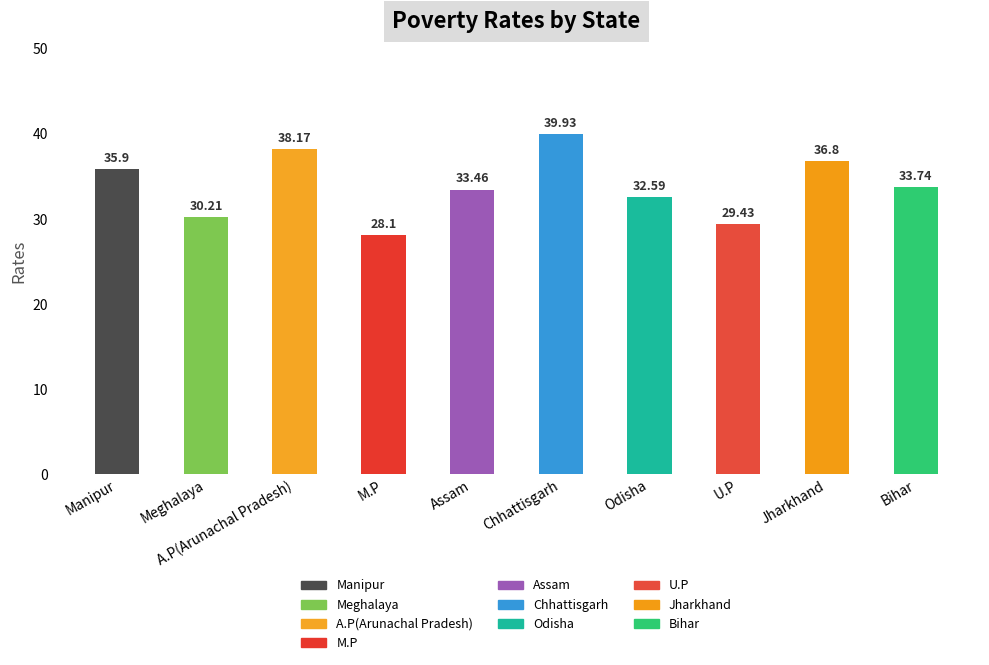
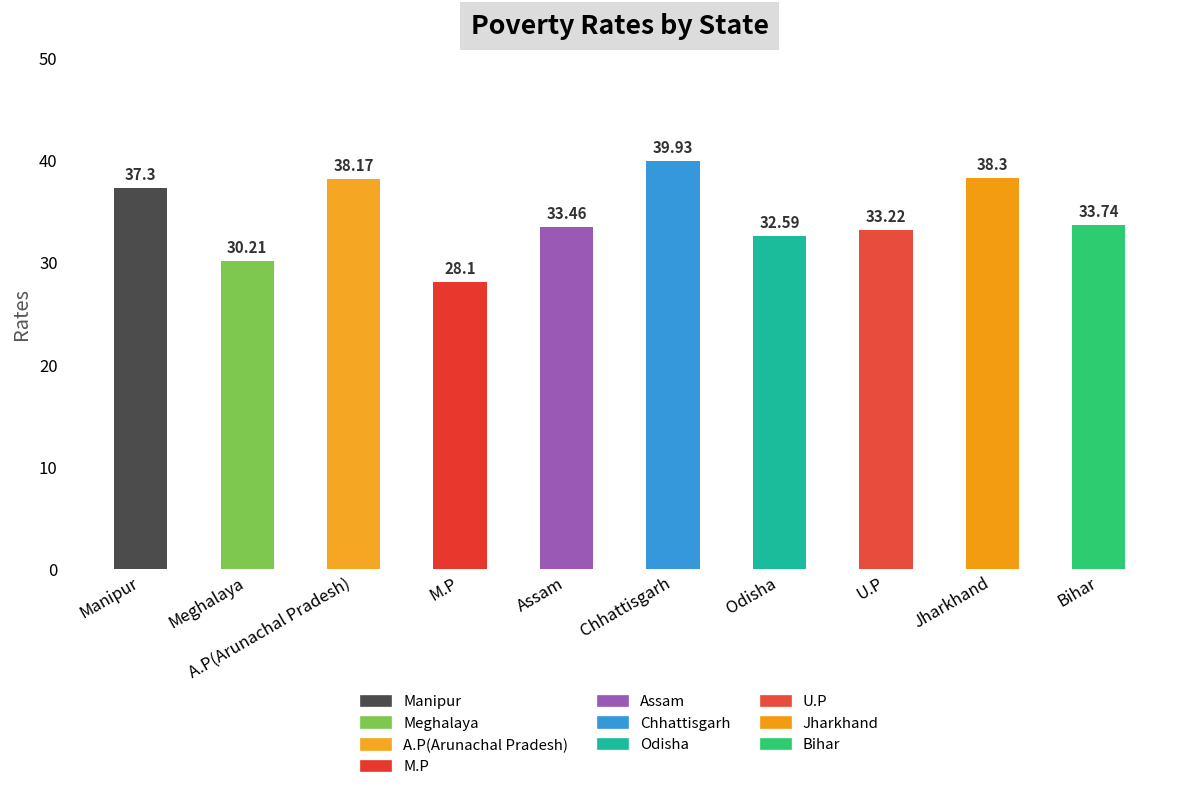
  {
-   "Manipur": 35.9,
+   "Manipur": 37.3,
    "Meghalaya": 30.21,
    "A.P(Arunachal Pradesh)": 38.17,
    "M.P": 28.1,
    "Assam": 33.46,
    "Chhattisgarh": 39.93,
    "Odisha": 32.59,
-   "U.P": 29.43,
-   "Jharkhand": 36.8,
+   "U.P": 33.22,
+   "Jharkhand": 38.3,
    "Bihar": 33.74
  }
